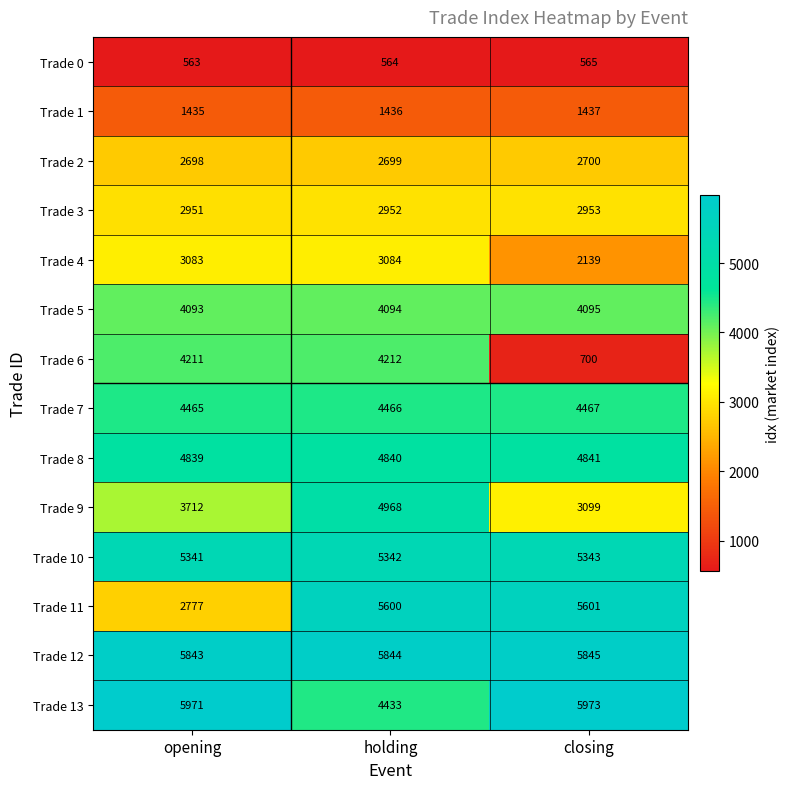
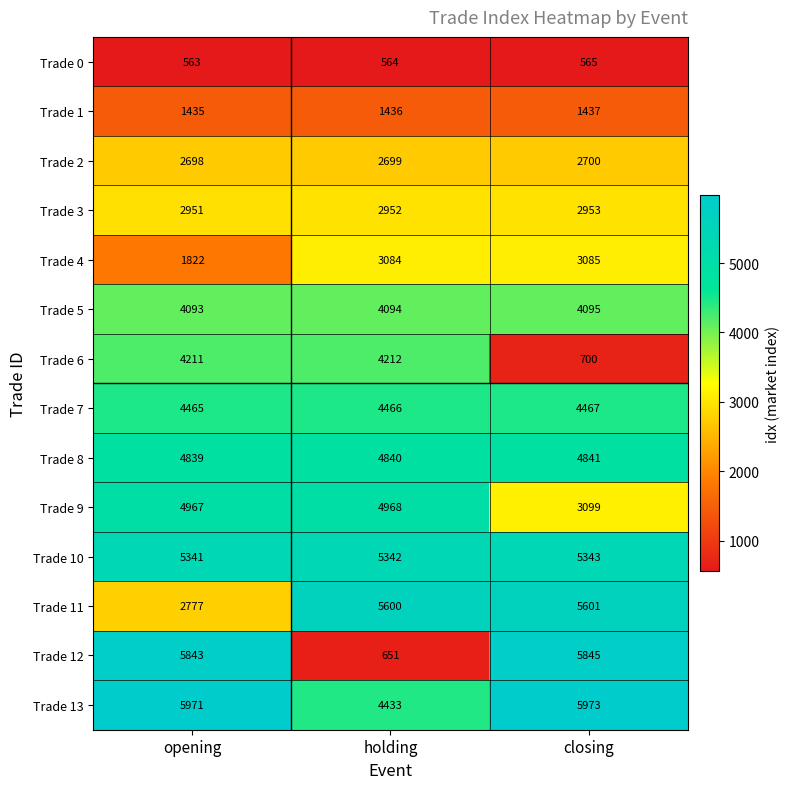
  {
    "Trade 0": {
      "opening": 563,
      "holding": 564,
      "closing": 565
    },
    "Trade 1": {
      "opening": 1435,
      "holding": 1436,
      "closing": 1437
    },
    "Trade 2": {
      "opening": 2698,
      "holding": 2699,
      "closing": 2700
    },
    "Trade 3": {
      "opening": 2951,
      "holding": 2952,
      "closing": 2953
    },
    "Trade 4": {
-     "opening": 3083,
+     "opening": 1822,
      "holding": 3084,
-     "closing": 2139
+     "closing": 3085
    },
    "Trade 5": {
      "opening": 4093,
      "holding": 4094,
      "closing": 4095
    },
    "Trade 6": {
      "opening": 4211,
      "holding": 4212,
      "closing": 700
    },
    "Trade 7": {
      "opening": 4465,
      "holding": 4466,
      "closing": 4467
    },
    "Trade 8": {
      "opening": 4839,
      "holding": 4840,
      "closing": 4841
    },
    "Trade 9": {
-     "opening": 3712,
+     "opening": 4967,
      "holding": 4968,
      "closing": 3099
    },
    "Trade 10": {
      "opening": 5341,
      "holding": 5342,
      "closing": 5343
    },
    "Trade 11": {
      "opening": 2777,
      "holding": 5600,
      "closing": 5601
    },
    "Trade 12": {
      "opening": 5843,
-     "holding": 5844,
+     "holding": 651,
      "closing": 5845
    },
    "Trade 13": {
      "opening": 5971,
      "holding": 4433,
      "closing": 5973
    }
  }
